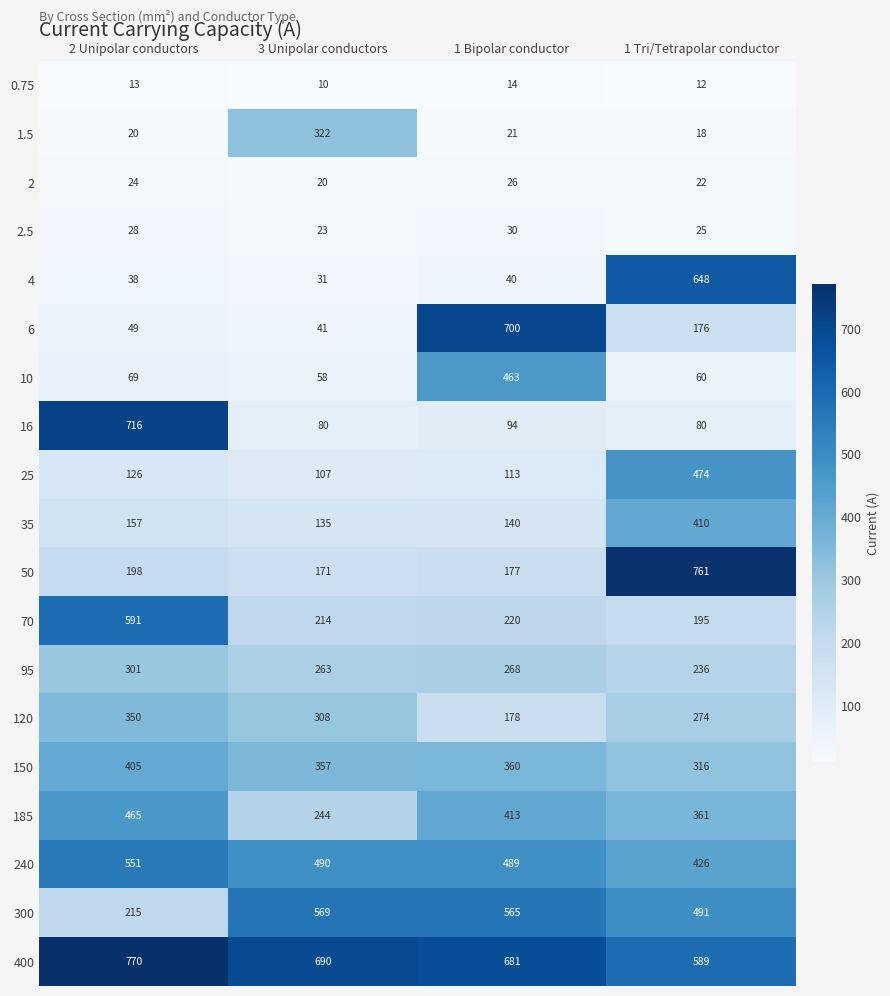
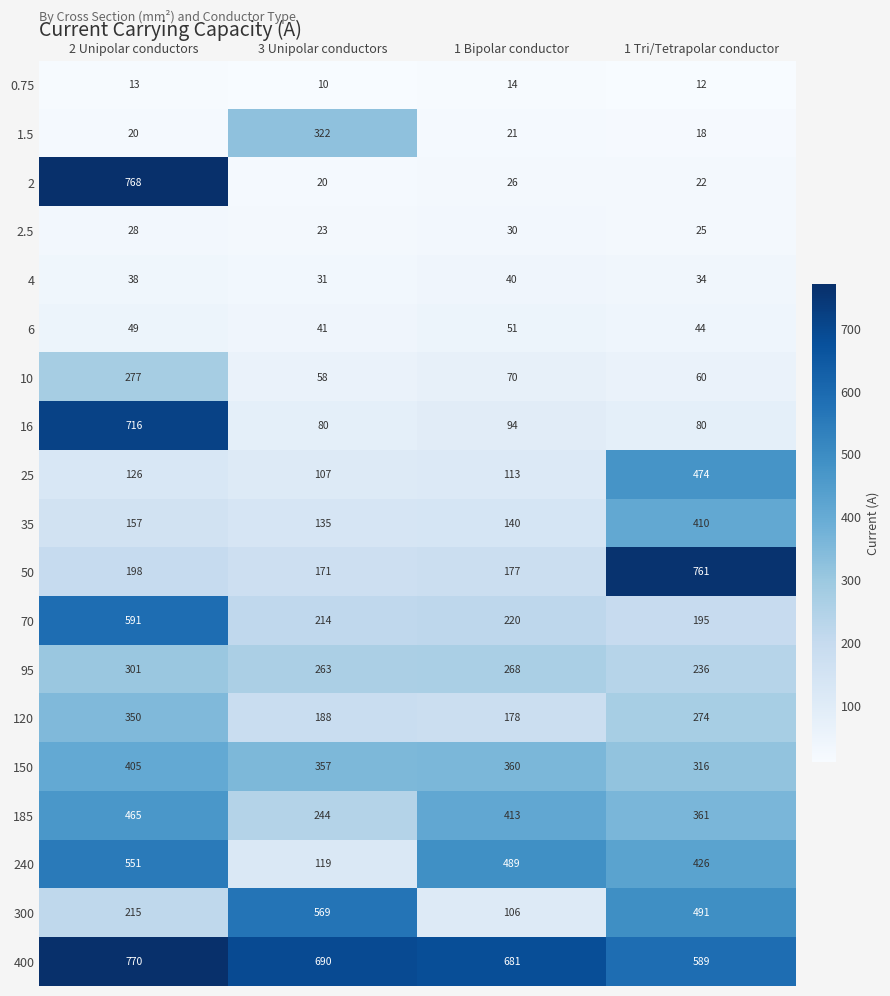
  {
    "0.75": {
      "2 Unipolar conductors": 13,
      "3 Unipolar conductors": 10,
      "1 Bipolar conductor": 14,
      "1 Tri/Tetrapolar conductor": 12
    },
    "1.5": {
      "2 Unipolar conductors": 20,
      "3 Unipolar conductors": 322,
      "1 Bipolar conductor": 21,
      "1 Tri/Tetrapolar conductor": 18
    },
    "2": {
-     "2 Unipolar conductors": 24,
+     "2 Unipolar conductors": 768,
      "3 Unipolar conductors": 20,
      "1 Bipolar conductor": 26,
      "1 Tri/Tetrapolar conductor": 22
    },
    "2.5": {
      "2 Unipolar conductors": 28,
      "3 Unipolar conductors": 23,
      "1 Bipolar conductor": 30,
      "1 Tri/Tetrapolar conductor": 25
    },
    "4": {
      "2 Unipolar conductors": 38,
      "3 Unipolar conductors": 31,
      "1 Bipolar conductor": 40,
-     "1 Tri/Tetrapolar conductor": 648
+     "1 Tri/Tetrapolar conductor": 34
    },
    "6": {
      "2 Unipolar conductors": 49,
      "3 Unipolar conductors": 41,
-     "1 Bipolar conductor": 700,
-     "1 Tri/Tetrapolar conductor": 176
+     "1 Bipolar conductor": 51,
+     "1 Tri/Tetrapolar conductor": 44
    },
    "10": {
-     "2 Unipolar conductors": 69,
+     "2 Unipolar conductors": 277,
      "3 Unipolar conductors": 58,
-     "1 Bipolar conductor": 463,
+     "1 Bipolar conductor": 70,
      "1 Tri/Tetrapolar conductor": 60
    },
    "16": {
      "2 Unipolar conductors": 716,
      "3 Unipolar conductors": 80,
      "1 Bipolar conductor": 94,
      "1 Tri/Tetrapolar conductor": 80
    },
    "25": {
      "2 Unipolar conductors": 126,
      "3 Unipolar conductors": 107,
      "1 Bipolar conductor": 113,
      "1 Tri/Tetrapolar conductor": 474
    },
    "35": {
      "2 Unipolar conductors": 157,
      "3 Unipolar conductors": 135,
      "1 Bipolar conductor": 140,
      "1 Tri/Tetrapolar conductor": 410
    },
    "50": {
      "2 Unipolar conductors": 198,
      "3 Unipolar conductors": 171,
      "1 Bipolar conductor": 177,
      "1 Tri/Tetrapolar conductor": 761
    },
    "70": {
      "2 Unipolar conductors": 591,
      "3 Unipolar conductors": 214,
      "1 Bipolar conductor": 220,
      "1 Tri/Tetrapolar conductor": 195
    },
    "95": {
      "2 Unipolar conductors": 301,
      "3 Unipolar conductors": 263,
      "1 Bipolar conductor": 268,
      "1 Tri/Tetrapolar conductor": 236
    },
    "120": {
      "2 Unipolar conductors": 350,
-     "3 Unipolar conductors": 308,
+     "3 Unipolar conductors": 188,
      "1 Bipolar conductor": 178,
      "1 Tri/Tetrapolar conductor": 274
    },
    "150": {
      "2 Unipolar conductors": 405,
      "3 Unipolar conductors": 357,
      "1 Bipolar conductor": 360,
      "1 Tri/Tetrapolar conductor": 316
    },
    "185": {
      "2 Unipolar conductors": 465,
      "3 Unipolar conductors": 244,
      "1 Bipolar conductor": 413,
      "1 Tri/Tetrapolar conductor": 361
    },
    "240": {
      "2 Unipolar conductors": 551,
-     "3 Unipolar conductors": 490,
+     "3 Unipolar conductors": 119,
      "1 Bipolar conductor": 489,
      "1 Tri/Tetrapolar conductor": 426
    },
    "300": {
      "2 Unipolar conductors": 215,
      "3 Unipolar conductors": 569,
-     "1 Bipolar conductor": 565,
+     "1 Bipolar conductor": 106,
      "1 Tri/Tetrapolar conductor": 491
    },
    "400": {
      "2 Unipolar conductors": 770,
      "3 Unipolar conductors": 690,
      "1 Bipolar conductor": 681,
      "1 Tri/Tetrapolar conductor": 589
    }
  }
